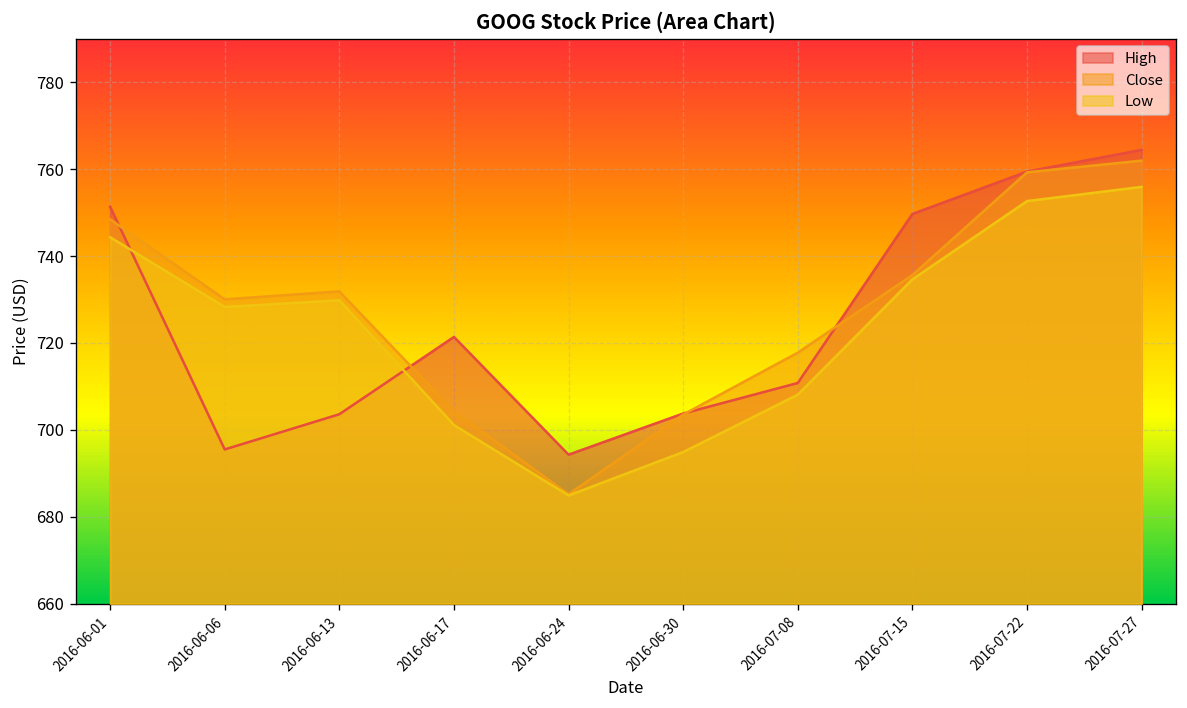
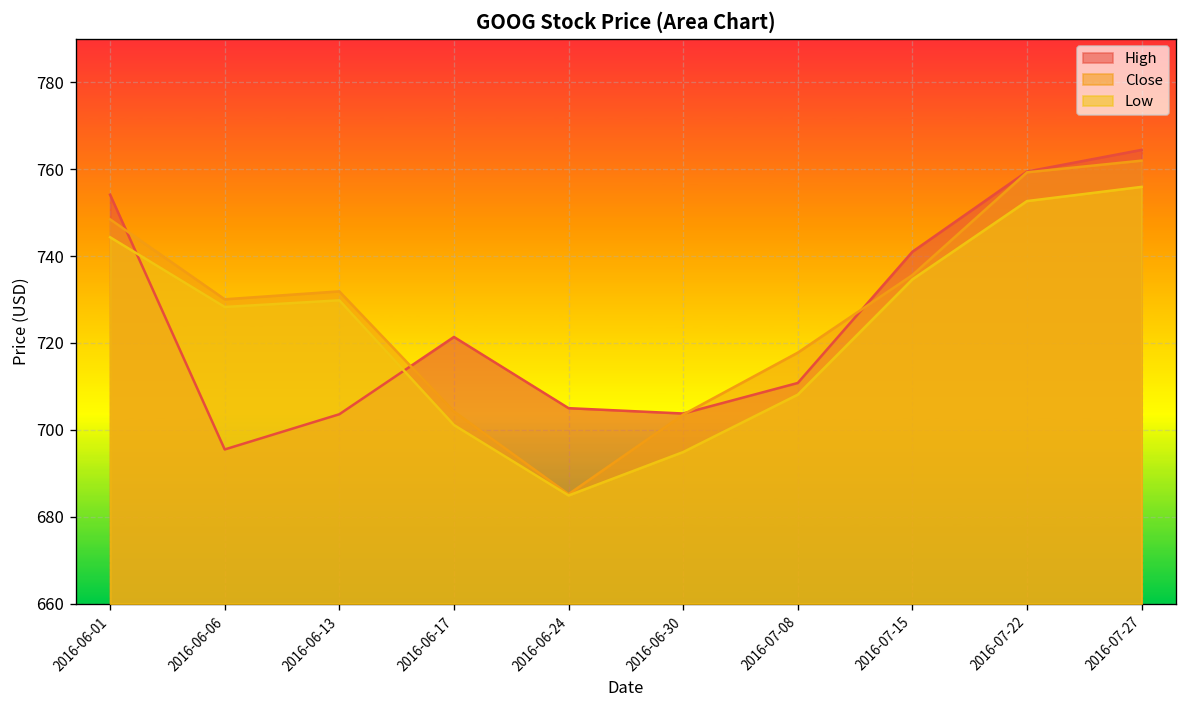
  {
    "High": {
-     "2016-06-01": 751,
+     "2016-06-01": 754,
      "2016-06-06": 696,
      "2016-06-13": 704,
      "2016-06-17": 721,
-     "2016-06-24": 694,
+     "2016-06-24": 705,
      "2016-07-08": 711,
-     "2016-07-15": 750,
+     "2016-07-15": 741,
      "2016-07-27": 764
    }
  }
